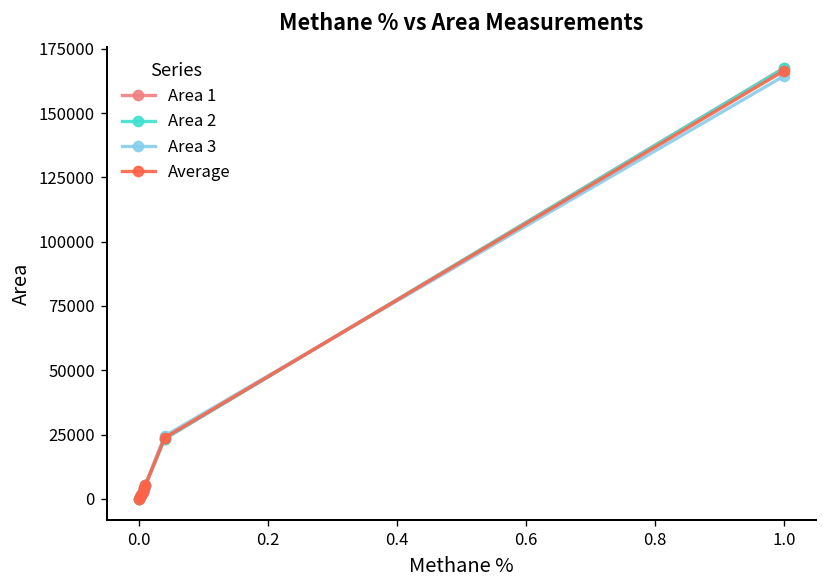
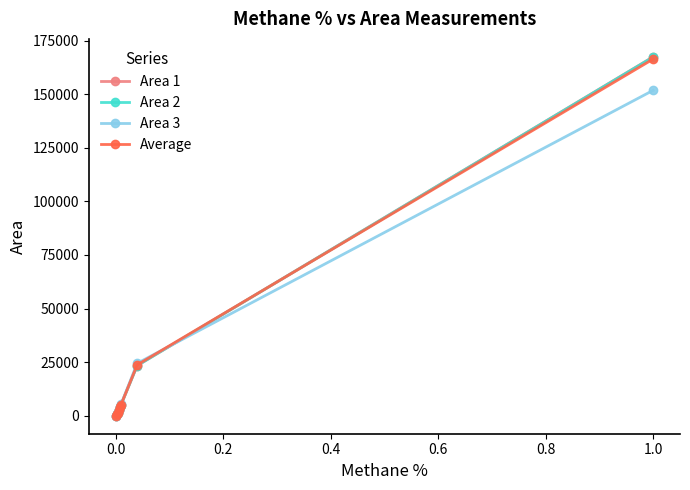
  {
    "Area 3": {
-     "1.0": 164000
+     "1.0": 152000
    }
  }
